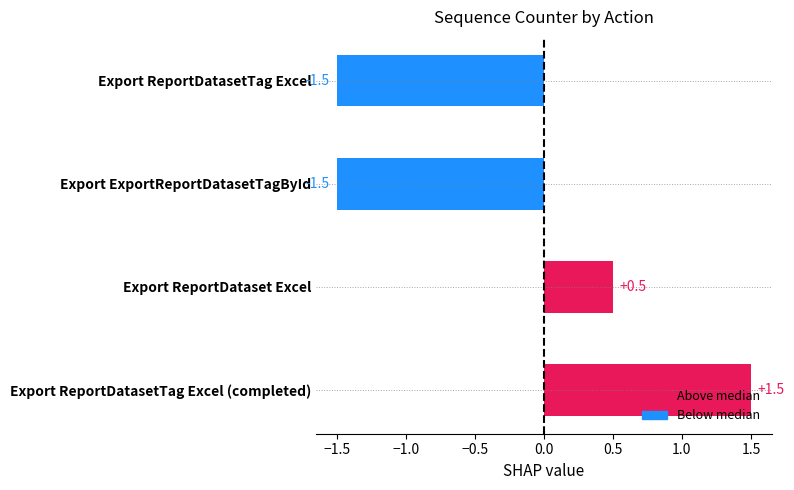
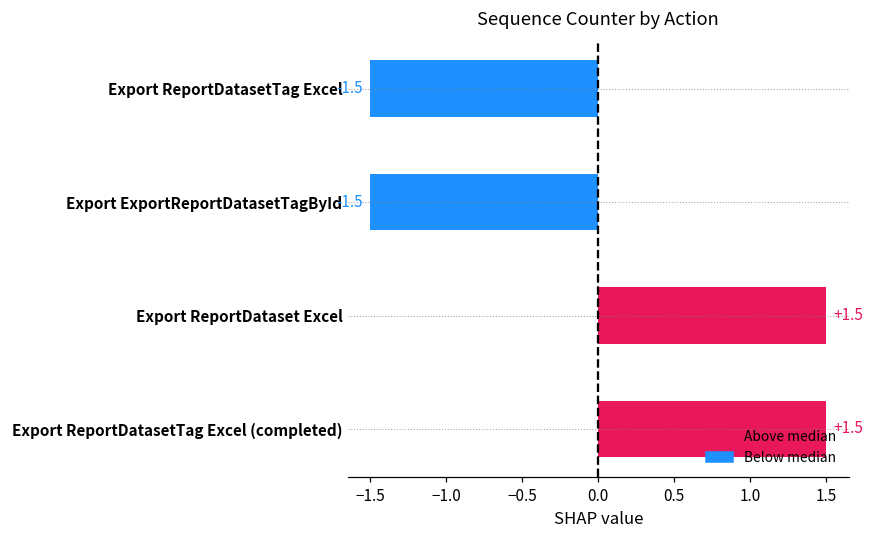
  {
    "Export ReportDatasetTag Excel": "-1.5",
    "Export ExportReportDatasetTagById": "-1.5",
-   "Export ReportDataset Excel": "+0.5",
+   "Export ReportDataset Excel": "+1.5",
    "Export ReportDatasetTag Excel (completed)": "+1.5"
  }
